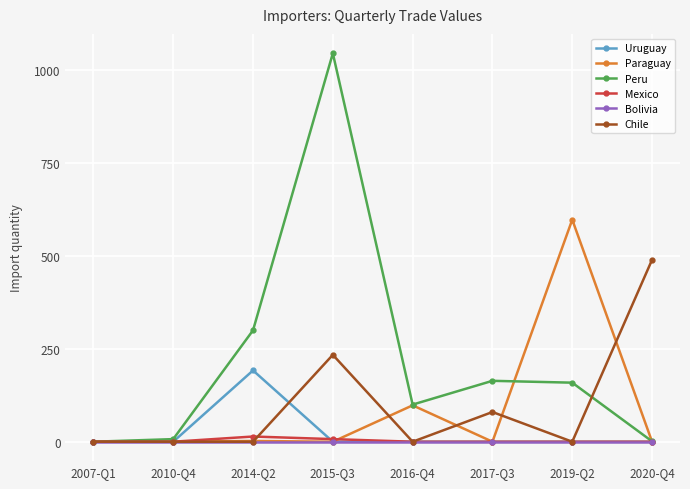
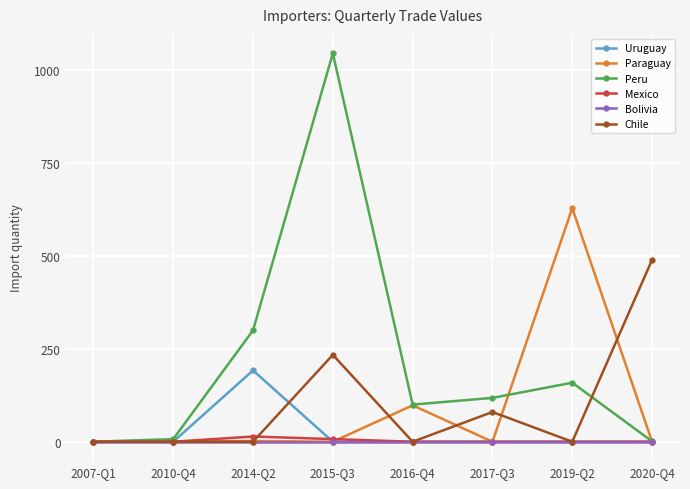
  {
    "Uruguay": {
      "2014-Q2": 190
    },
    "Paraguay": {
-     "2019-Q2": 600
+     "2019-Q2": 630
    },
    "Peru": {
      "2010-Q4": 10,
      "2014-Q2": 300,
      "2015-Q3": 1050,
-     "2017-Q3": 160,
+     "2017-Q3": 120,
      "2019-Q2": 160
    }
  }
